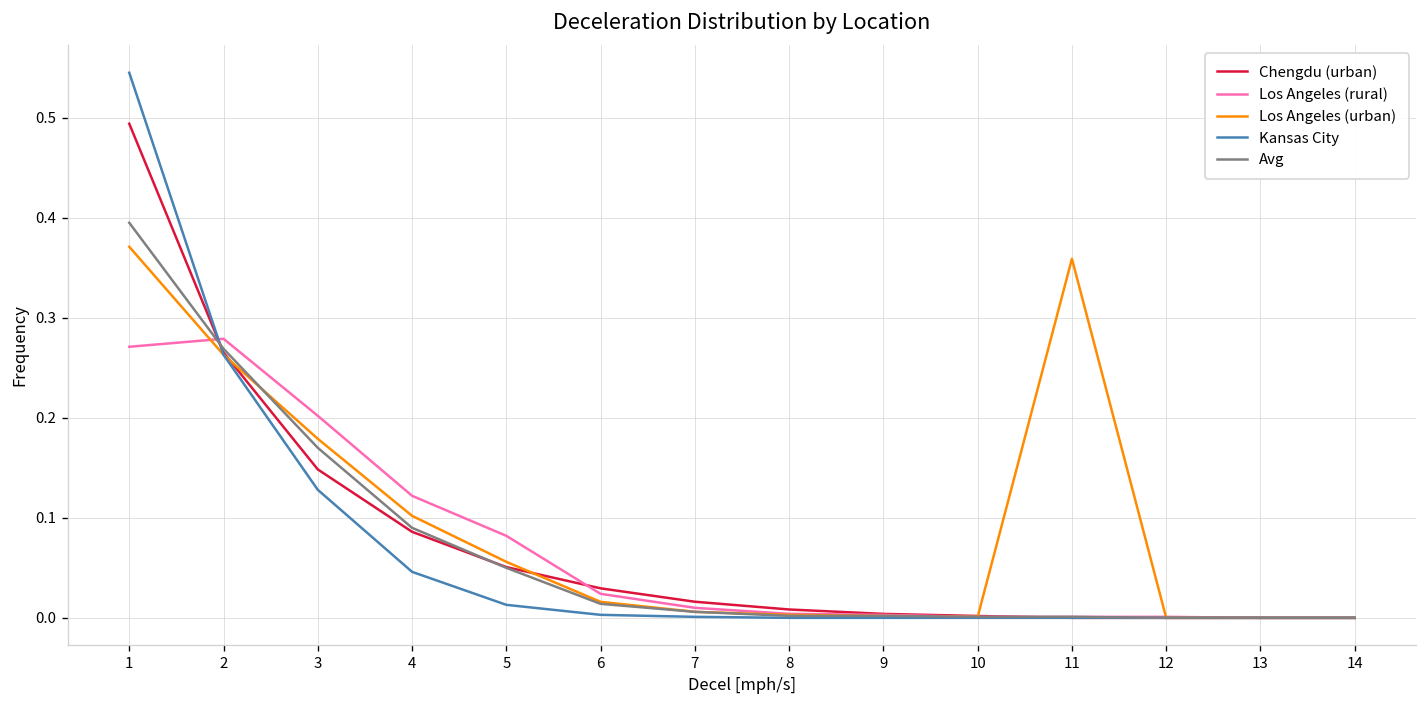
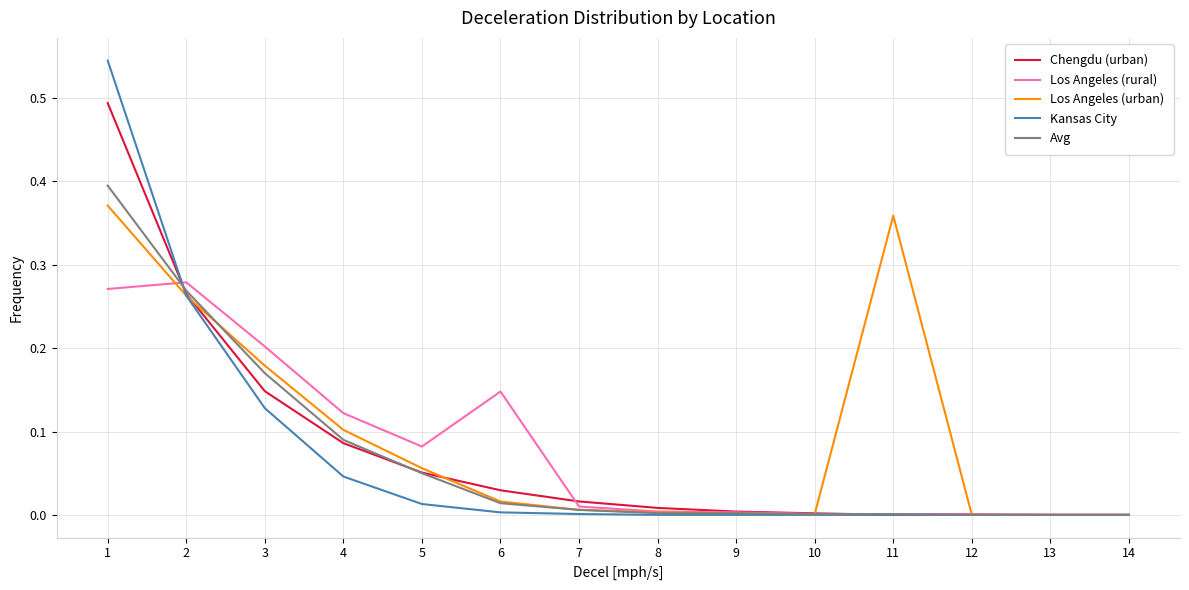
  {
    "Chengdu (urban)": {
      "1": 0.49,
      "3": 0.15,
      "4": 0.09,
      "6": 0.03,
      "7": 0.02,
      "8": 0.01
    },
    "Los Angeles (rural)": {
      "1": 0.27,
      "2": 0.28,
      "3": 0.20,
      "4": 0.12,
      "5": 0.08,
-     "6": 0.02,
+     "6": 0.15,
      "7": 0.01
    },
    "Los Angeles (urban)": {
      "1": 0.37,
      "3": 0.18,
      "4": 0.10,
      "5": 0.06,
      "11": 0.36
    },
    "Kansas City": {
      "1": 0.55,
      "3": 0.13,
      "4": 0.05,
      "5": 0.01,
      "6": 0.00,
      "7": 0.00
    },
    "Avg": {
      "1": 0.40,
      "2": 0.27,
      "3": 0.17,
      "4": 0.09
    }
  }
